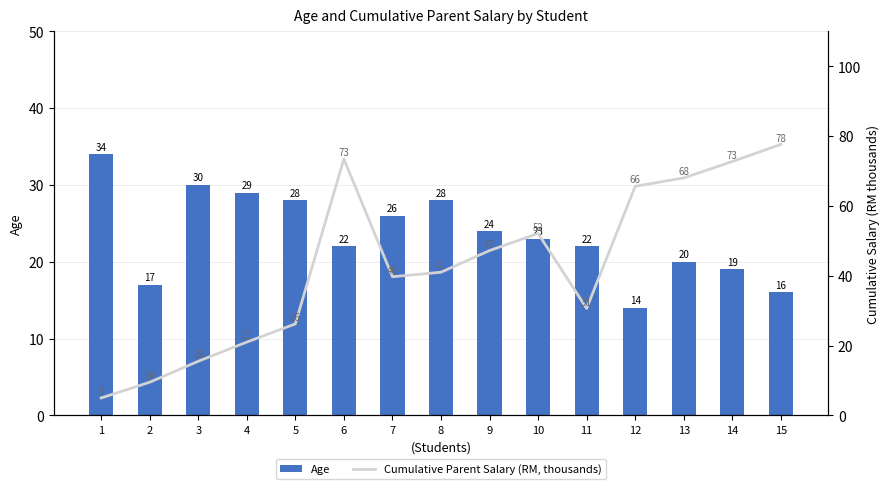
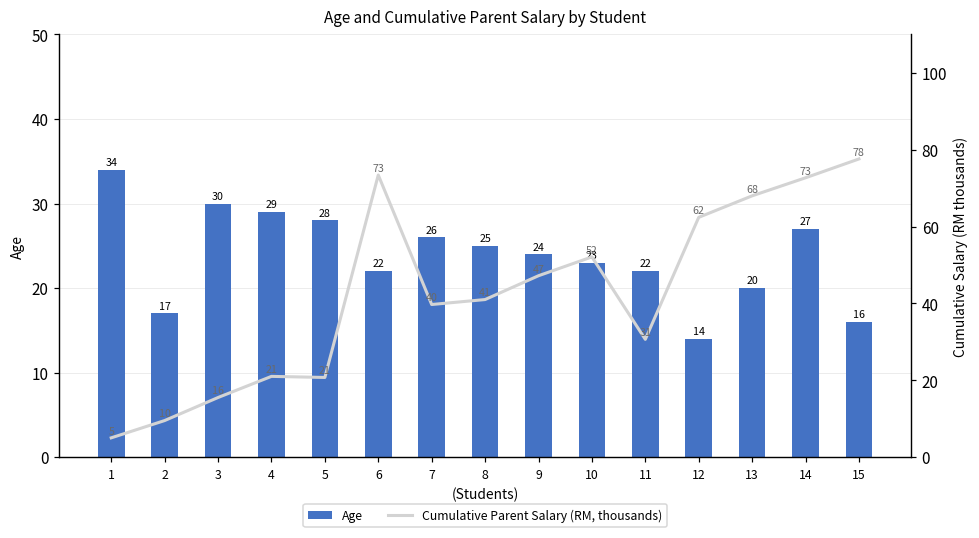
  {
    "Age": {
      "1": 34,
      "2": 17,
      "3": 30,
      "4": 29,
      "5": 28,
      "6": 22,
      "7": 26,
-     "8": 28,
+     "8": 25,
      "9": 24,
      "11": 22,
      "12": 14,
      "13": 20,
-     "14": 19,
+     "14": 27,
      "15": 16
    },
    "Cumulative Parent Salary (RM, thousands)": {
      "1": 5,
      "2": 10,
      "3": 16,
      "4": 21,
-     "5": 26,
+     "5": 21,
      "6": 73,
      "7": 40,
      "8": 41,
      "9": 47,
      "11": 31,
-     "12": 66,
+     "12": 62,
      "13": 68,
      "14": 73,
      "15": 78
    }
  }
